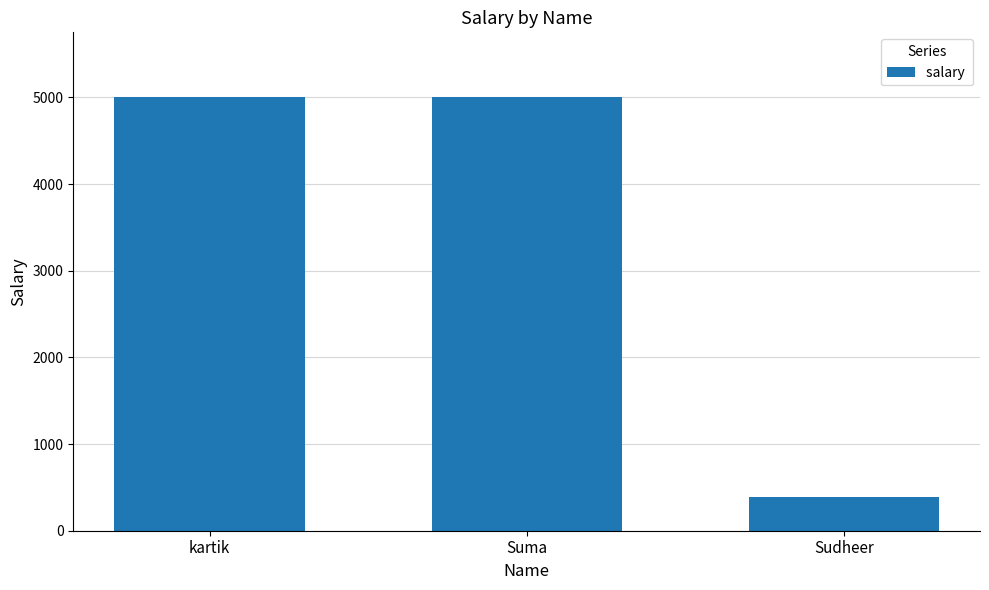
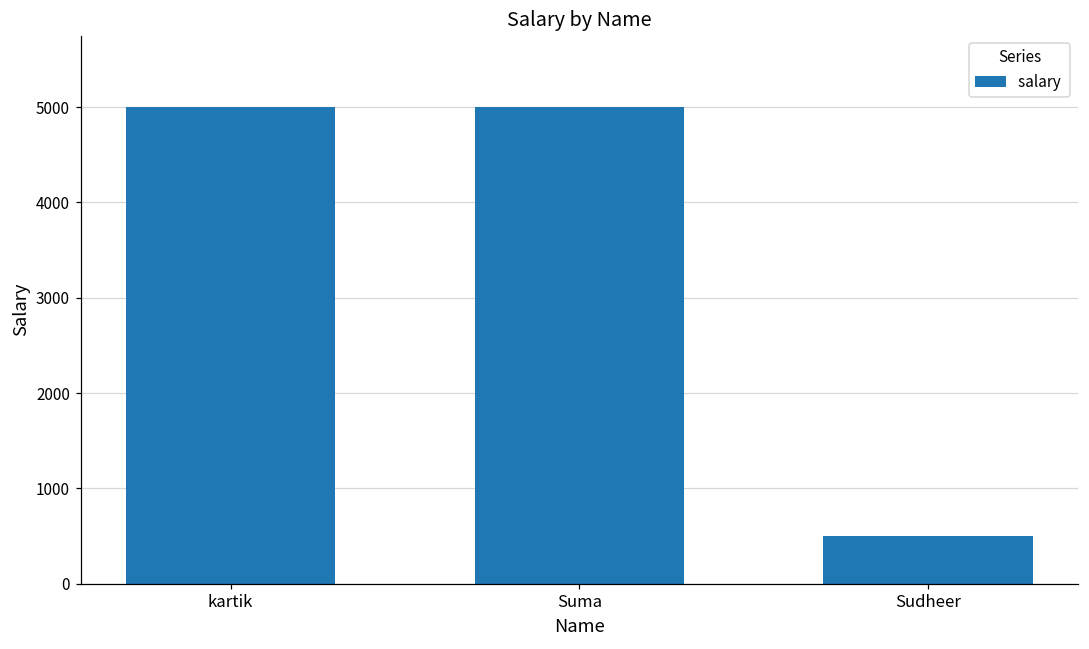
  {
    "kartik": 5000,
    "Suma": 5000,
-   "Sudheer": 400
+   "Sudheer": 500
  }
